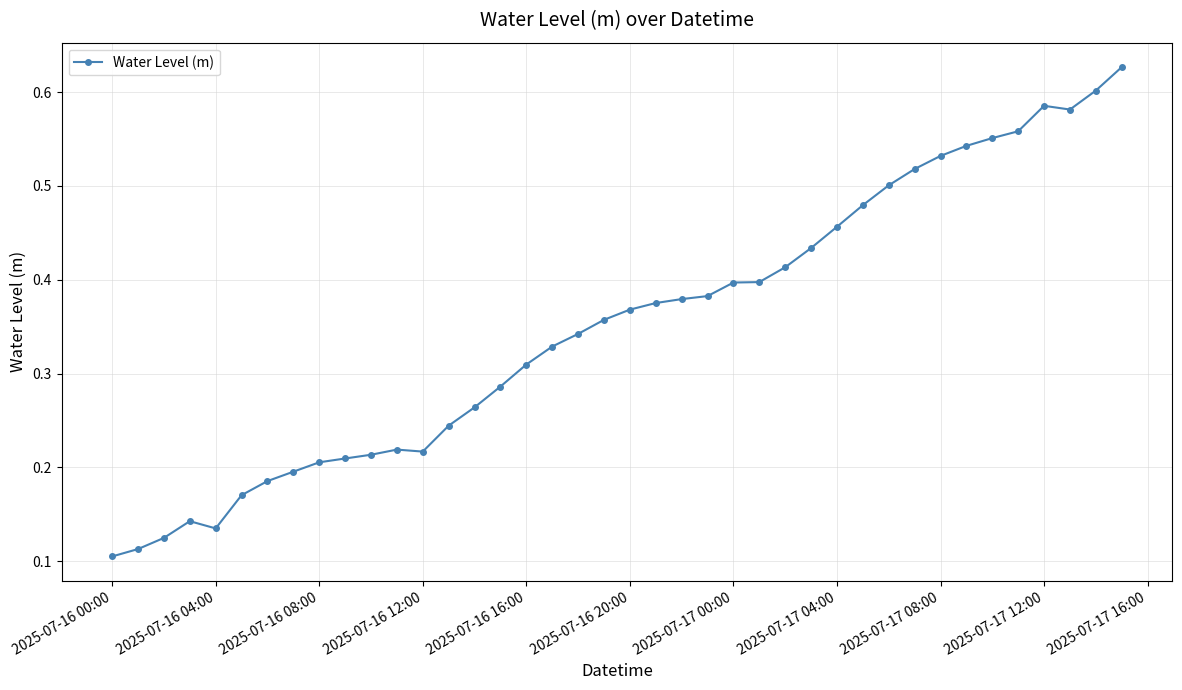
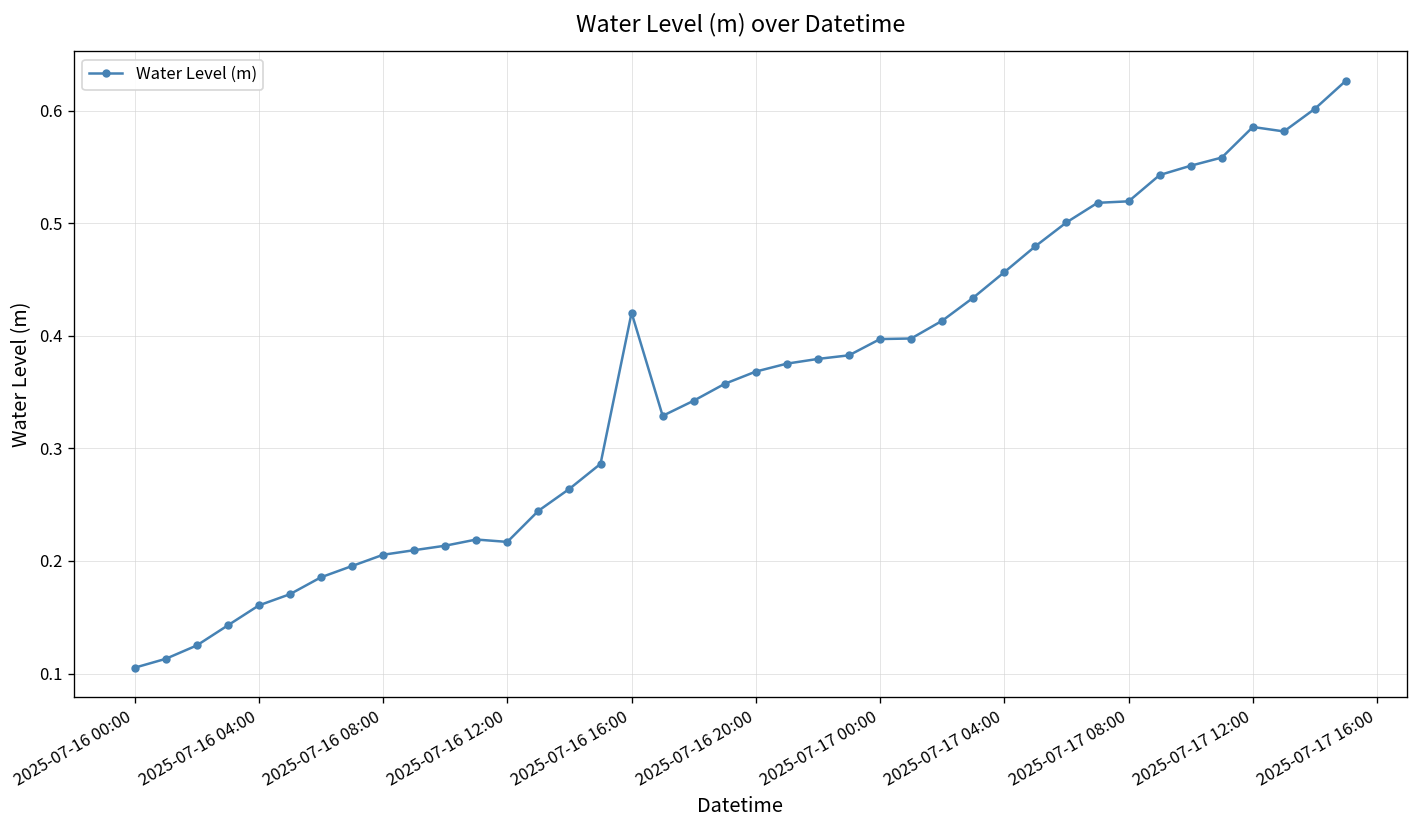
  {
    "2025-07-16 00:00": 0.11,
-   "2025-07-16 04:00": 0.14,
+   "2025-07-16 04:00": 0.16,
    "2025-07-16 08:00": 0.21,
    "2025-07-16 12:00": 0.22,
-   "2025-07-16 16:00": 0.31,
+   "2025-07-16 16:00": 0.42,
    "2025-07-16 20:00": 0.37,
    "2025-07-17 00:00": 0.40,
    "2025-07-17 04:00": 0.46,
-   "2025-07-17 08:00": 0.53,
+   "2025-07-17 08:00": 0.52,
    "2025-07-17 12:00": 0.59
  }
